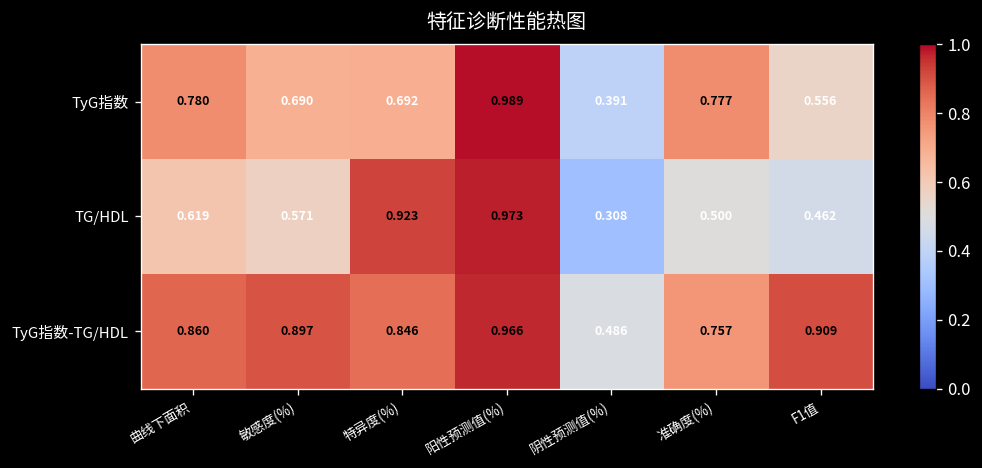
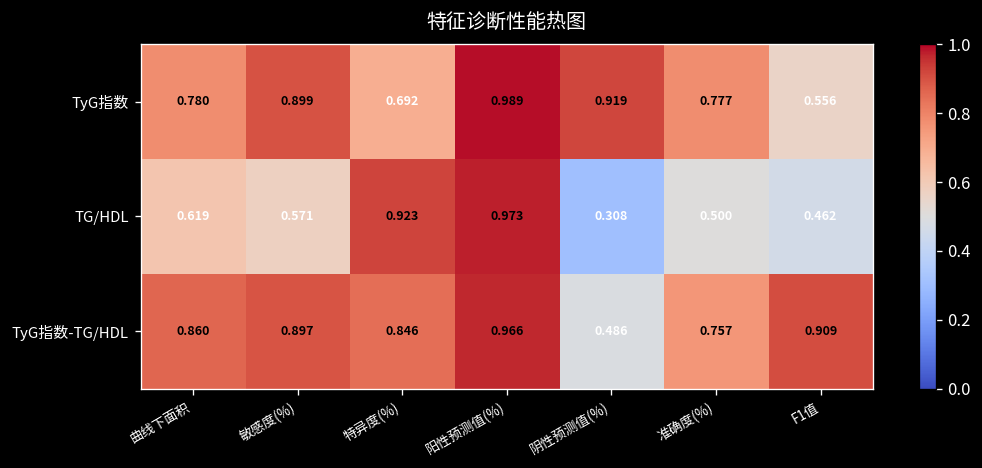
  {
    "TyG指数": {
      "曲线下面积": 0.780,
-     "敏感度(%)": 0.690,
+     "敏感度(%)": 0.899,
      "特异度(%)": 0.692,
      "阳性预测值(%)": 0.989,
-     "阴性预测值(%)": 0.391,
+     "阴性预测值(%)": 0.919,
      "准确度(%)": 0.777,
      "F1值": 0.556
    },
    "TG/HDL": {
      "曲线下面积": 0.619,
      "敏感度(%)": 0.571,
      "特异度(%)": 0.923,
      "阳性预测值(%)": 0.973,
      "阴性预测值(%)": 0.308
    },
    "TyG指数-TG/HDL": {
      "曲线下面积": 0.860,
      "敏感度(%)": 0.897,
      "特异度(%)": 0.846,
      "阳性预测值(%)": 0.966,
      "准确度(%)": 0.757,
      "F1值": 0.909
    }
  }
